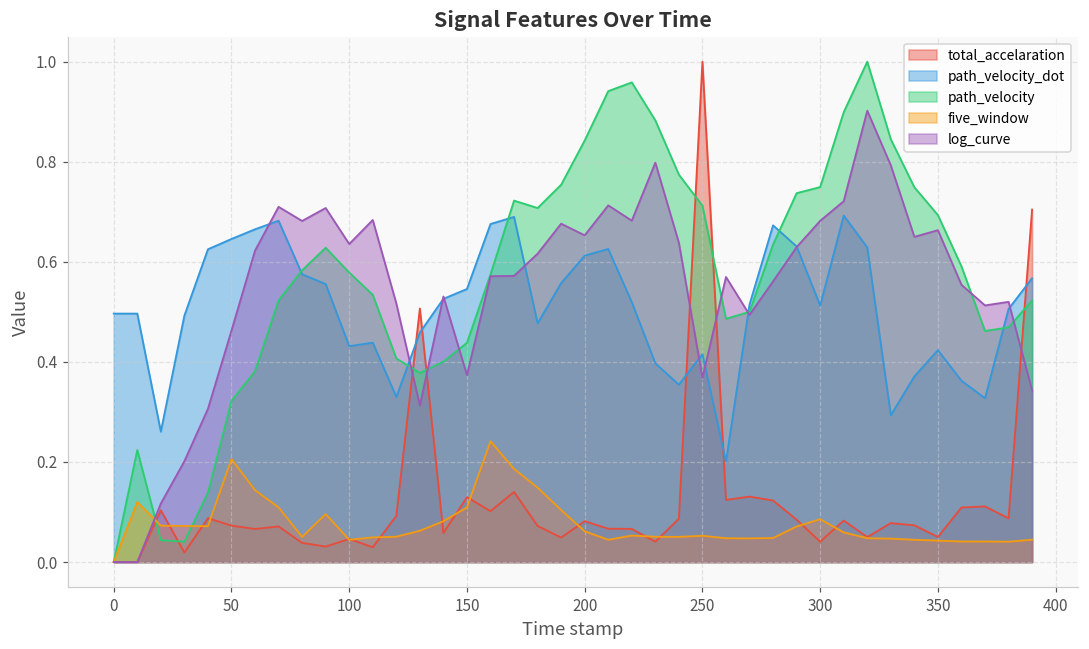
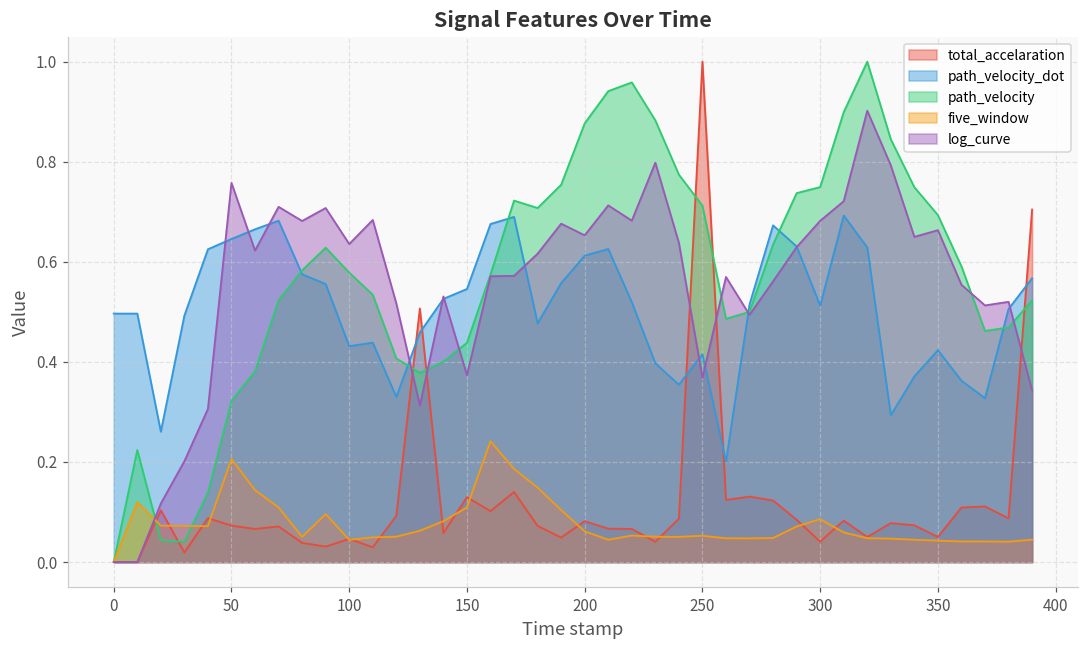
  {
    "total_accelaration": {
      "50": 0.07,
      "150": 0.13,
      "200": 0.08,
      "250": 1.00,
      "300": 0.04,
      "350": 0.05
    },
    "path_velocity_dot": {
      "0": 0.50,
      "50": 0.65,
      "100": 0.43,
      "150": 0.55,
      "200": 0.61,
      "250": 0.42,
      "300": 0.51,
      "350": 0.42
    },
    "path_velocity": {
      "50": 0.32,
      "100": 0.58,
      "150": 0.44,
-     "200": 0.84,
+     "200": 0.88,
      "250": 0.71,
      "300": 0.75,
      "350": 0.69
    },
    "five_window": {
      "50": 0.21,
      "150": 0.11,
      "200": 0.06,
      "250": 0.05,
      "300": 0.09,
      "350": 0.04
    },
    "log_curve": {
-     "50": 0.46,
+     "50": 0.76,
      "100": 0.64,
      "150": 0.37,
      "200": 0.65,
      "250": 0.37,
      "300": 0.68,
      "350": 0.66
    }
  }
